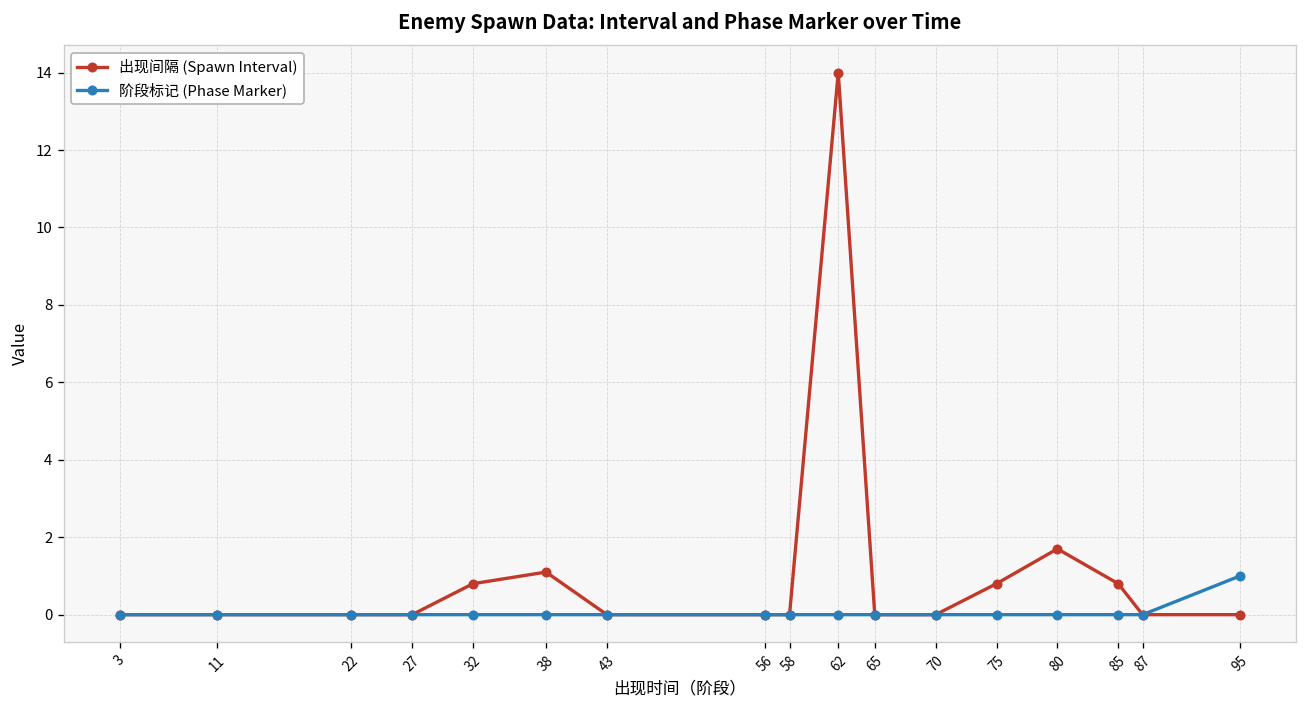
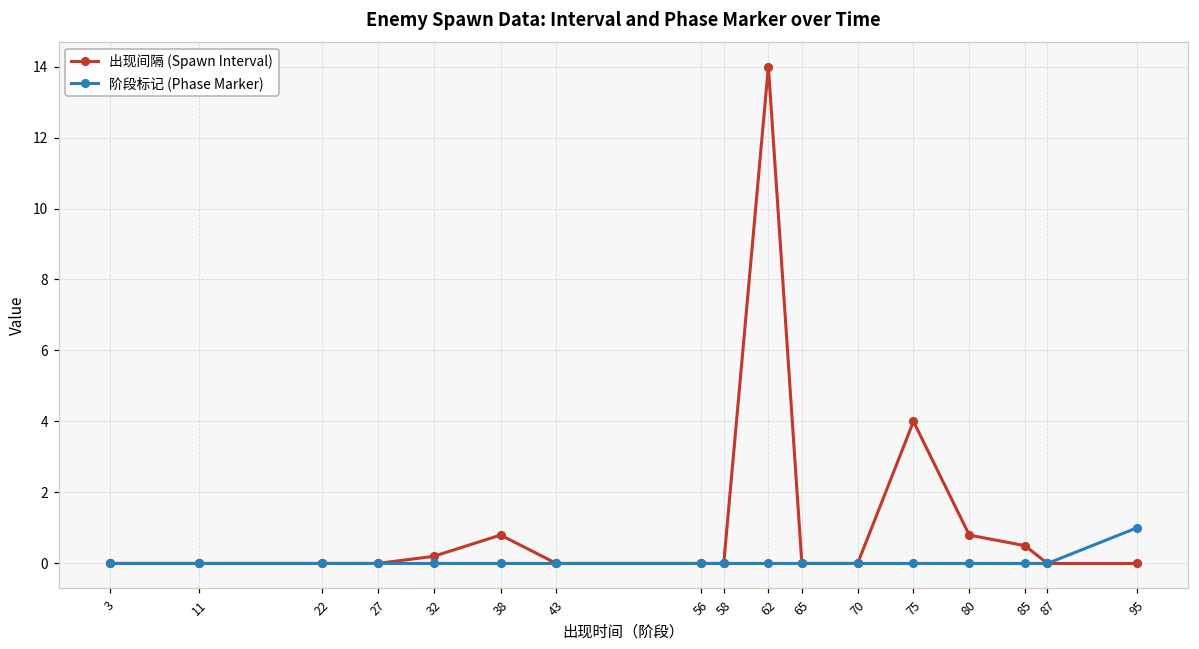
  {
    "出现间隔 (Spawn Interval)": {
-     "32": 0.8,
-     "38": 1.1,
+     "32": 0.2,
+     "38": 0.8,
      "62": 14.0,
-     "75": 0.8,
-     "80": 1.7,
-     "85": 0.8,
+     "75": 4.0,
+     "80": 0.8,
+     "85": 0.5,
      "95": 0.0
    },
    "阶段标记 (Phase Marker)": {
      "32": 0.0,
      "38": 0.0,
      "62": 0.0,
      "75": 0.0,
      "80": 0.0,
      "85": 0.0,
      "95": 1.0
    }
  }
